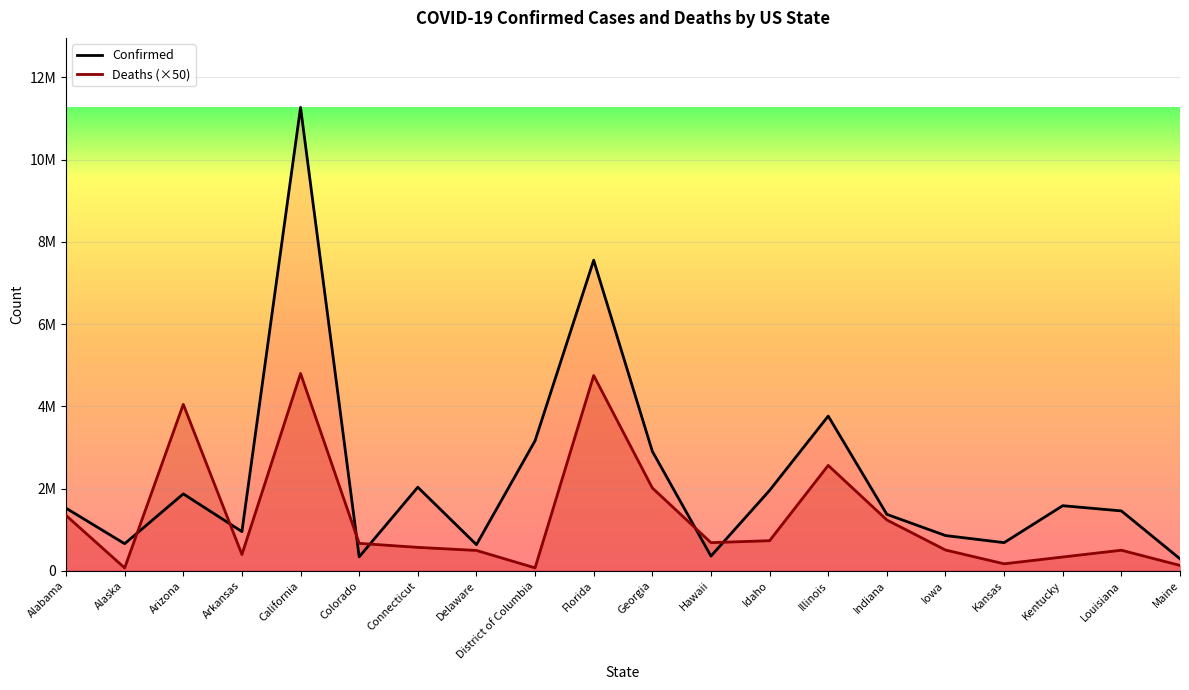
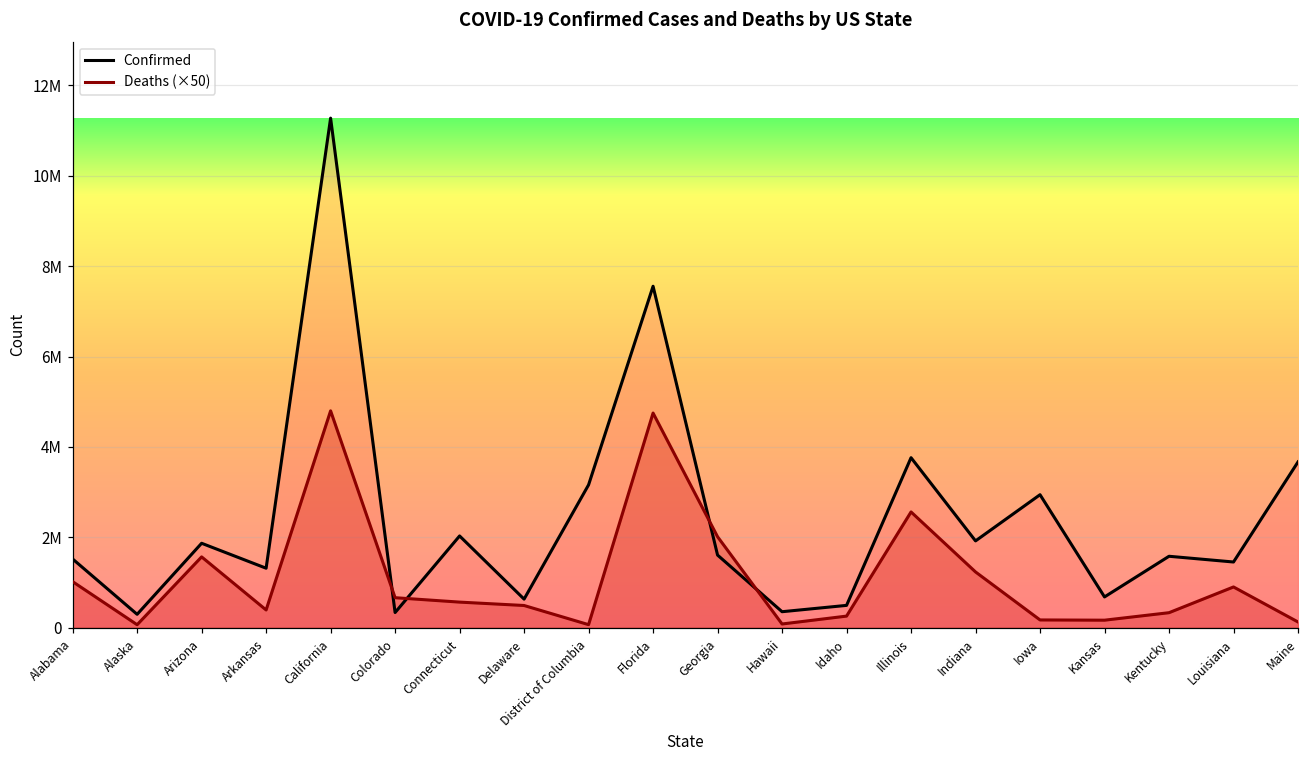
  {
    "Confirmed": {
      "Alabama": 1500000,
-     "Alaska": 700000,
+     "Alaska": 300000,
      "Arizona": 1900000,
-     "Arkansas": 1000000,
+     "Arkansas": 1300000,
      "California": 11300000,
      "Colorado": 300000,
      "Connecticut": 2000000,
      "Delaware": 600000,
      "District of Columbia": 3200000,
      "Florida": 7600000,
-     "Georgia": 2900000,
+     "Georgia": 1600000,
      "Hawaii": 400000,
-     "Idaho": 2000000,
+     "Idaho": 500000,
      "Illinois": 3800000,
-     "Indiana": 1400000,
-     "Iowa": 900000,
+     "Indiana": 1900000,
+     "Iowa": 2900000,
      "Kansas": 700000,
      "Kentucky": 1600000,
      "Louisiana": 1500000,
-     "Maine": 300000
+     "Maine": 3700000
    },
    "Deaths (×50)": {
-     "Alabama": 1300000,
+     "Alabama": 1000000,
      "Alaska": 100000,
-     "Arizona": 4000000,
+     "Arizona": 1600000,
      "Arkansas": 400000,
      "California": 4800000,
      "Colorado": 700000,
      "Connecticut": 600000,
      "Delaware": 500000,
      "District of Columbia": 100000,
      "Florida": 4700000,
      "Georgia": 2000000,
-     "Hawaii": 700000,
-     "Idaho": 700000,
+     "Hawaii": 100000,
+     "Idaho": 300000,
      "Illinois": 2600000,
      "Indiana": 1200000,
-     "Iowa": 500000,
+     "Iowa": 200000,
      "Kansas": 200000,
      "Kentucky": 300000,
-     "Louisiana": 500000,
+     "Louisiana": 900000,
      "Maine": 100000
    }
  }
